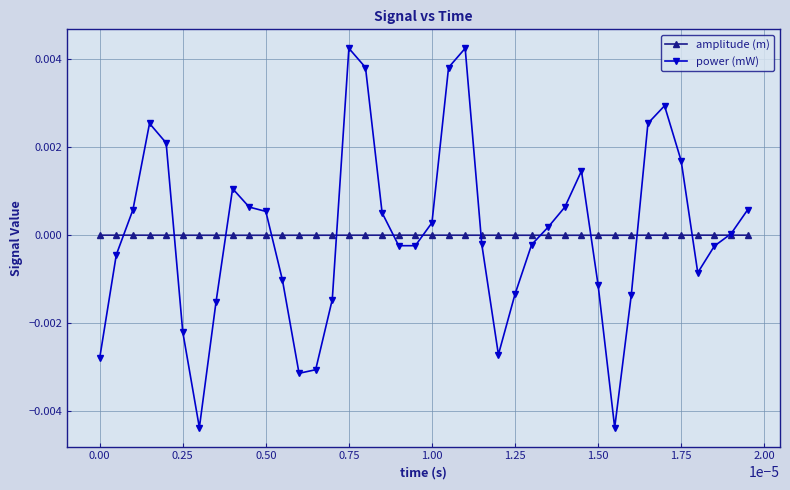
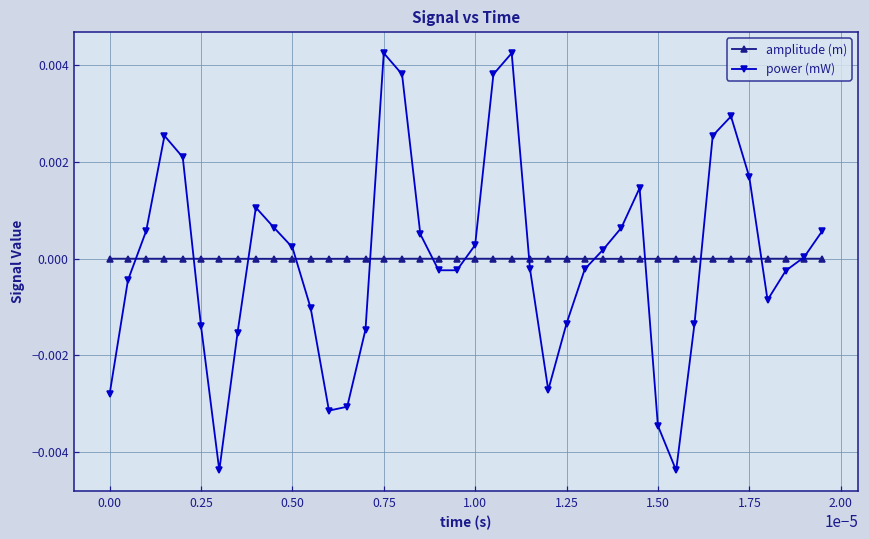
  {
    "amplitude (m)": {
      "0.00": 0.0000,
      "0.25": 0.0000,
      "0.50": 0.0000,
      "0.75": 0.0000,
      "1.00": 0.0000,
      "1.25": 0.0000,
      "1.50": 0.0000,
      "1.75": 0.0000
    },
    "power (mW)": {
      "0.00": -0.0028,
-     "0.25": -0.0022,
-     "0.50": 0.0005,
+     "0.25": -0.0014,
+     "0.50": 0.0002,
      "0.75": 0.0043,
      "1.00": 0.0003,
      "1.25": -0.0013,
-     "1.50": -0.0011,
+     "1.50": -0.0035,
      "1.75": 0.0017
    }
  }
